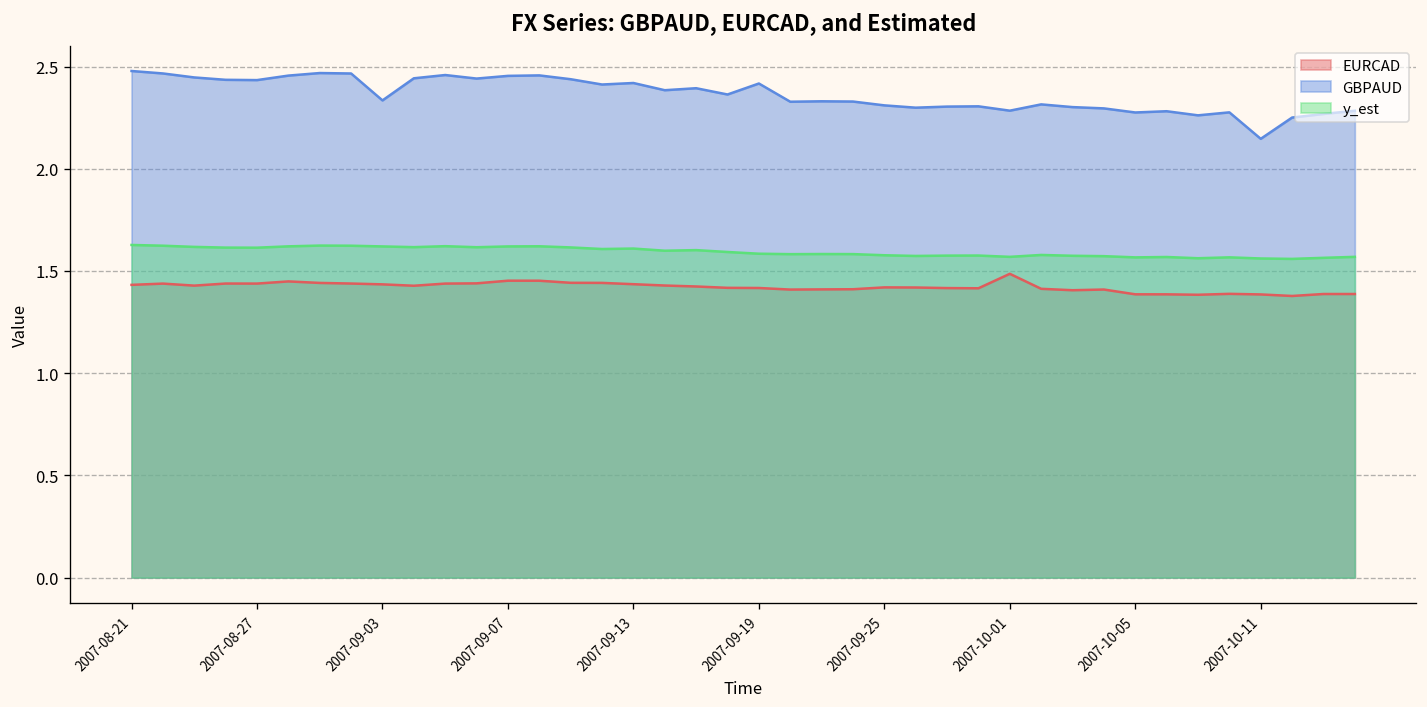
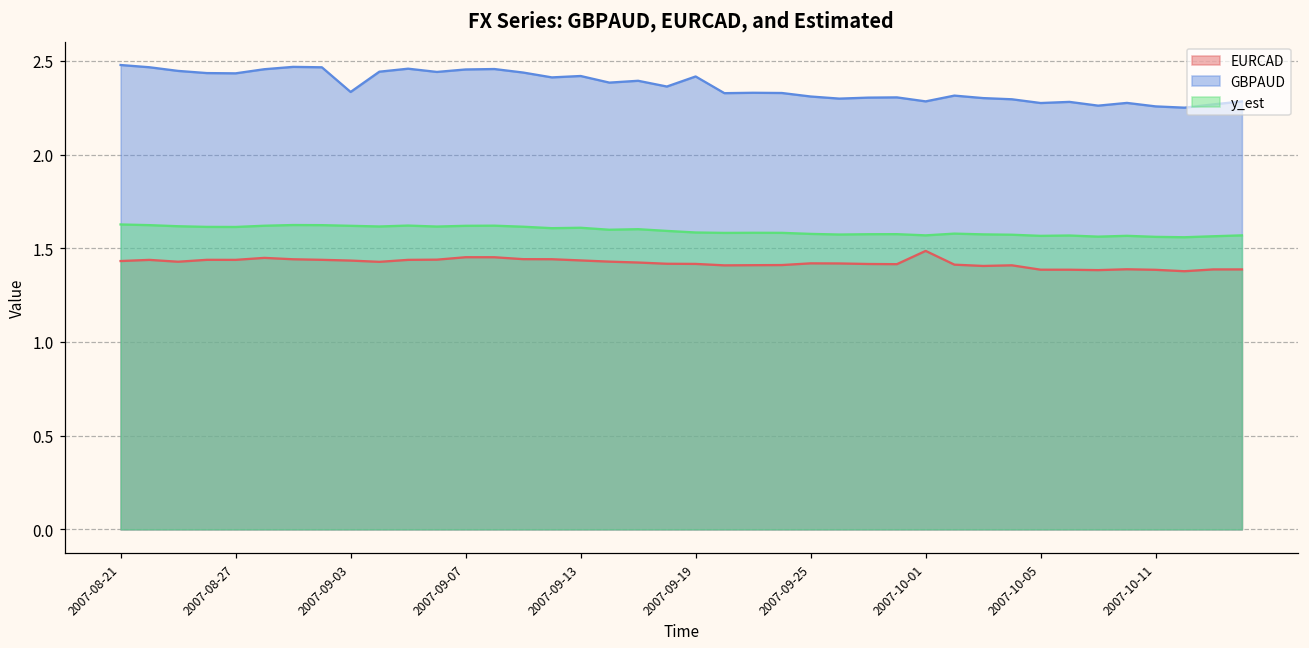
  {
    "EURCAD": {
      "2007-08-21": 1.43,
      "2007-08-27": 1.44,
      "2007-09-03": 1.43,
      "2007-09-07": 1.45,
      "2007-09-13": 1.44,
      "2007-09-19": 1.42,
      "2007-09-25": 1.42,
      "2007-10-01": 1.49,
      "2007-10-05": 1.39,
      "2007-10-11": 1.39
    },
    "GBPAUD": {
      "2007-08-21": 2.48,
      "2007-08-27": 2.43,
      "2007-09-03": 2.33,
      "2007-09-07": 2.45,
      "2007-09-13": 2.42,
      "2007-09-19": 2.42,
      "2007-09-25": 2.31,
      "2007-10-01": 2.28,
      "2007-10-05": 2.28,
-     "2007-10-11": 2.15
+     "2007-10-11": 2.26
    },
    "y_est": {
      "2007-08-21": 1.63,
      "2007-08-27": 1.61,
      "2007-09-03": 1.62,
      "2007-09-07": 1.62,
      "2007-09-13": 1.61,
      "2007-09-19": 1.58,
      "2007-09-25": 1.58,
      "2007-10-01": 1.57,
      "2007-10-05": 1.57,
      "2007-10-11": 1.56
    }
  }
